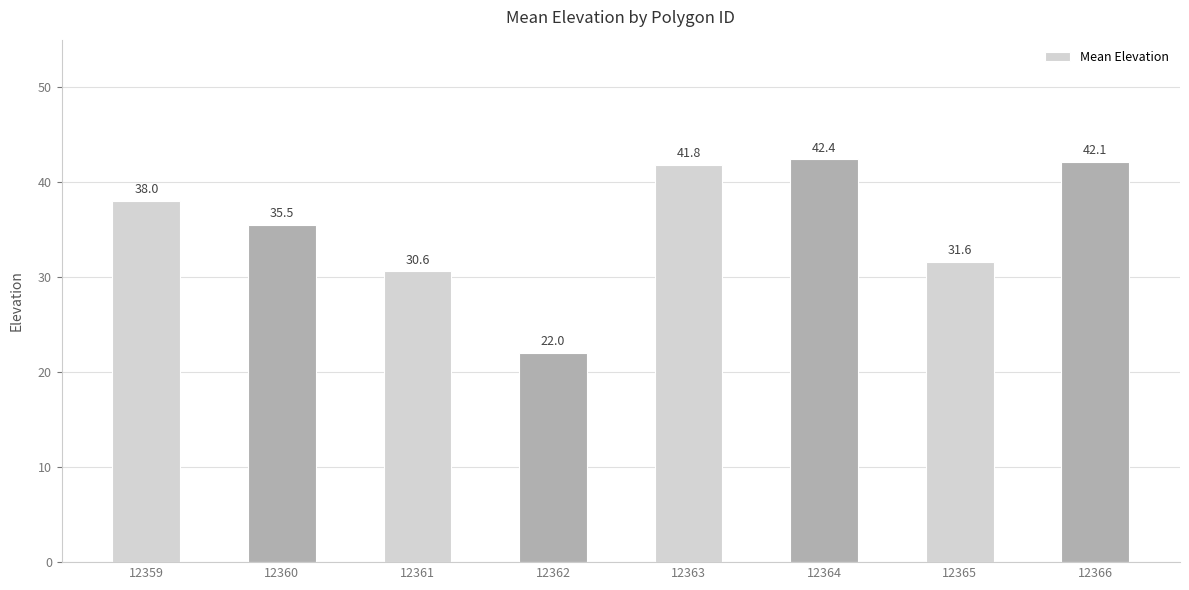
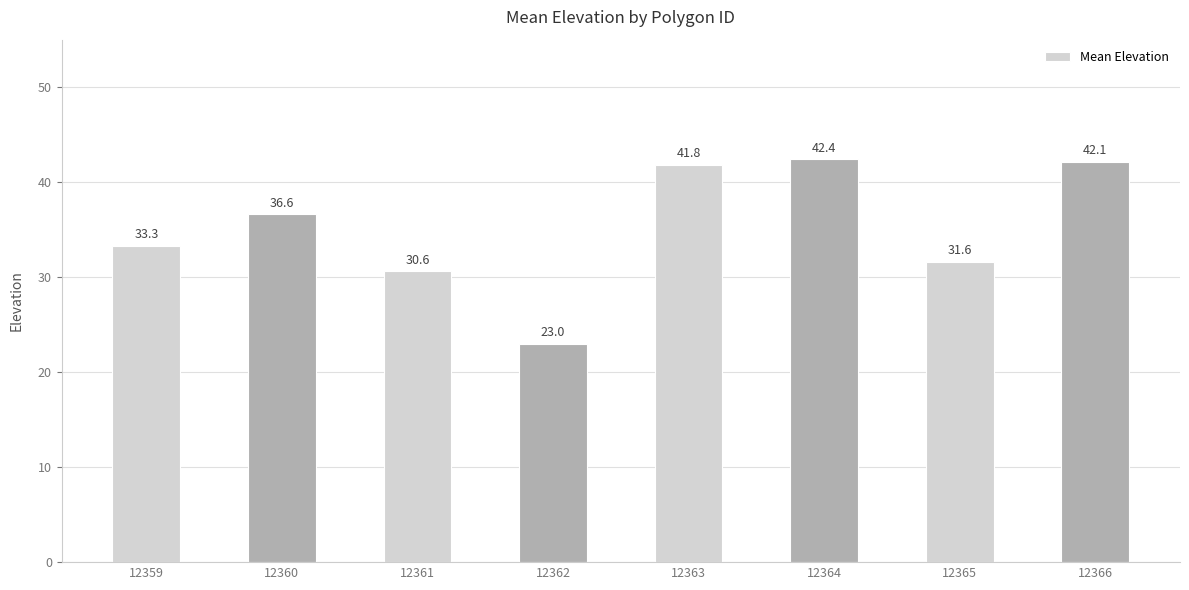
  {
-   "12359": 38.0,
-   "12360": 35.5,
+   "12359": 33.3,
+   "12360": 36.6,
    "12361": 30.6,
-   "12362": 22.0,
+   "12362": 23.0,
    "12363": 41.8,
    "12364": 42.4,
    "12365": 31.6,
    "12366": 42.1
  }
